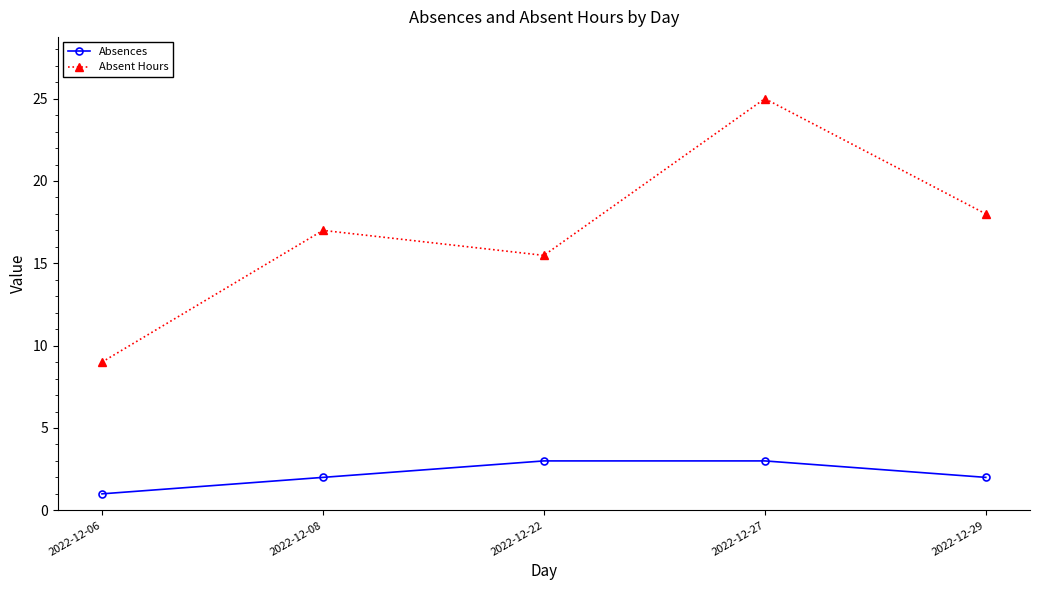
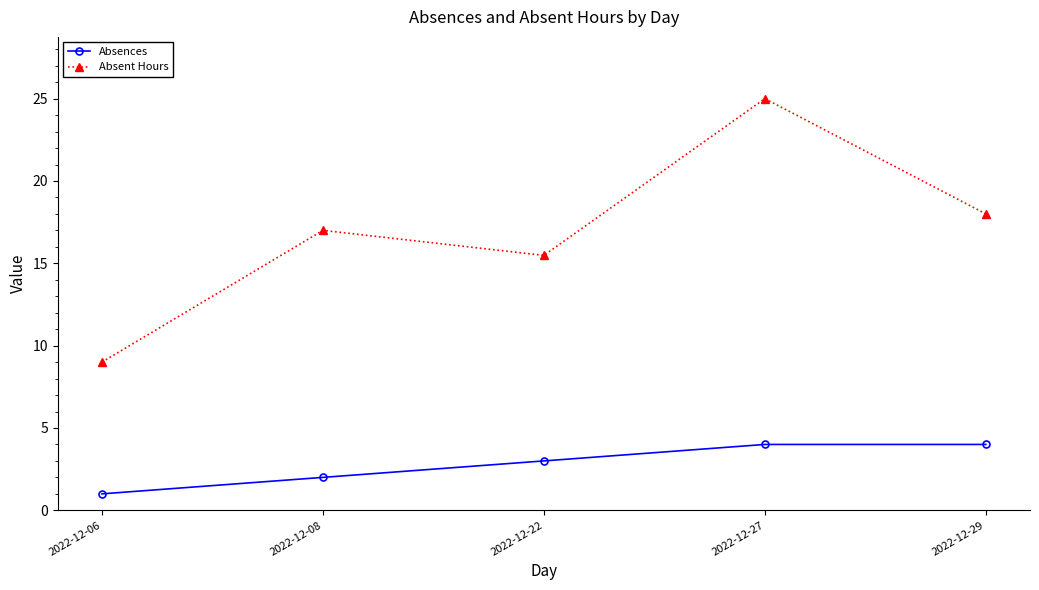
  {
    "Absences": {
      "2022-12-06": 1,
      "2022-12-08": 2,
      "2022-12-22": 3,
-     "2022-12-27": 3,
-     "2022-12-29": 2
+     "2022-12-27": 4,
+     "2022-12-29": 4
    },
    "Absent Hours": {
      "2022-12-06": 9,
      "2022-12-08": 17,
      "2022-12-22": 15.5,
      "2022-12-27": 25,
      "2022-12-29": 18
    }
  }
